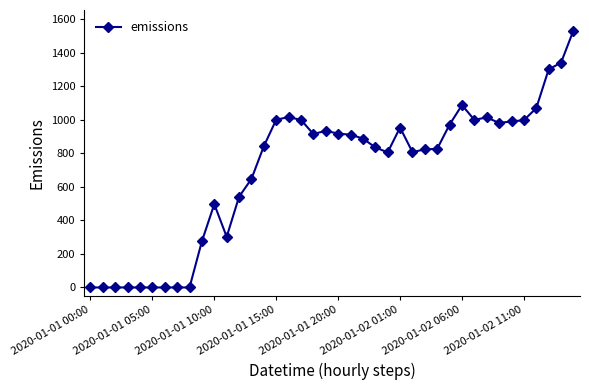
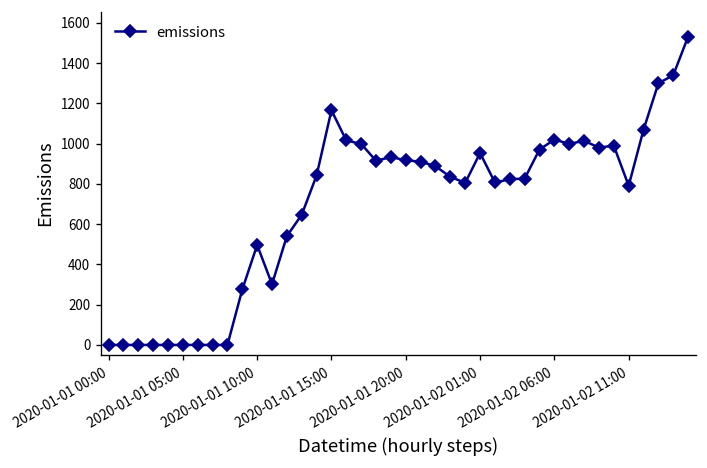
  {
    "2020-01-01 00:00": 0,
    "2020-01-01 05:00": 0,
    "2020-01-01 10:00": 500,
-   "2020-01-01 15:00": 1000,
+   "2020-01-01 15:00": 1170,
    "2020-01-01 20:00": 920,
    "2020-01-02 01:00": 950,
-   "2020-01-02 06:00": 1090,
-   "2020-01-02 11:00": 1000
+   "2020-01-02 06:00": 1020,
+   "2020-01-02 11:00": 790
  }
